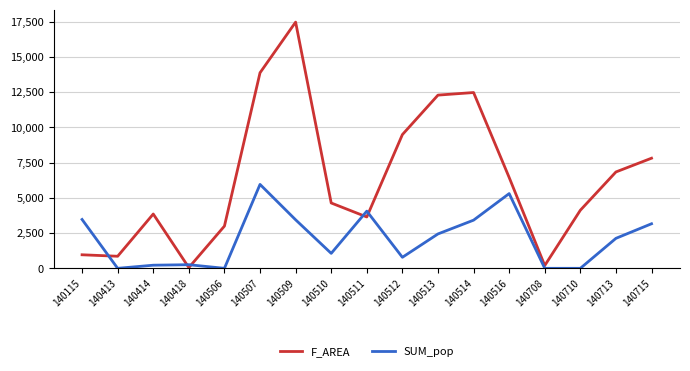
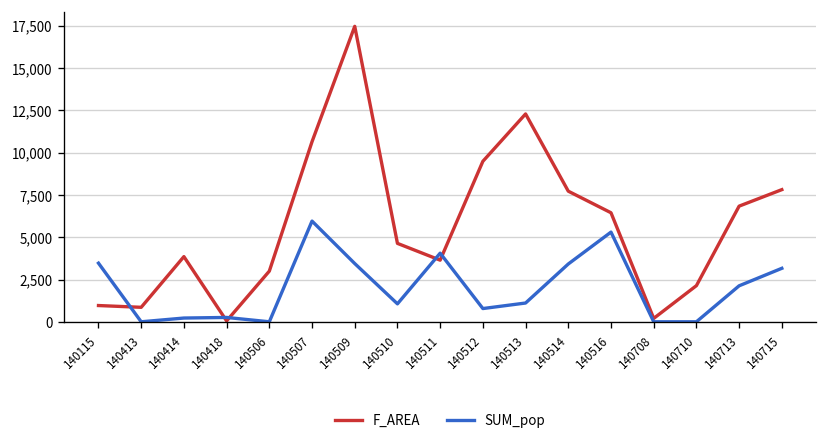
  {
    "F_AREA": {
      "140115": "1,000",
      "140413": "900",
      "140414": "3,900",
      "140418": "100",
      "140506": "3,000",
-     "140507": "13,900",
+     "140507": "10,600",
      "140509": "17,500",
      "140510": "4,600",
      "140511": "3,600",
      "140512": "9,500",
      "140513": "12,300",
-     "140514": "12,500",
+     "140514": "7,700",
      "140516": "6,400",
      "140708": "200",
-     "140710": "4,100",
+     "140710": "2,100",
      "140713": "6,800",
      "140715": "7,800"
    },
    "SUM_pop": {
      "140115": "3,500",
      "140413": "0",
      "140414": "200",
      "140418": "300",
      "140506": "0",
      "140507": "6,000",
      "140509": "3,400",
      "140510": "1,100",
      "140511": "4,100",
      "140512": "800",
-     "140513": "2,400",
+     "140513": "1,100",
      "140514": "3,400",
      "140516": "5,300",
      "140708": "0",
      "140710": "0",
      "140713": "2,100",
      "140715": "3,200"
    }
  }
